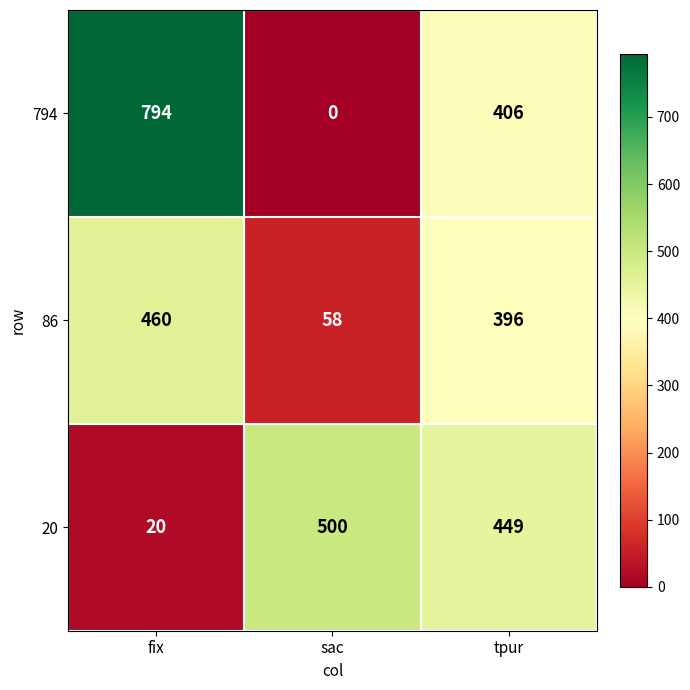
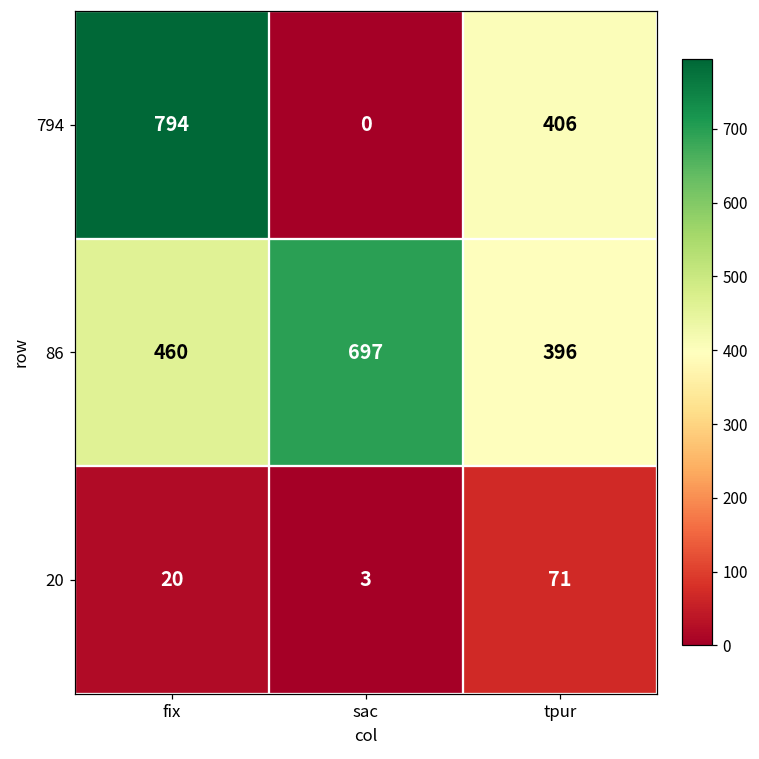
  {
    "794": {
      "fix": 794,
      "sac": 0,
      "tpur": 406
    },
    "86": {
      "fix": 460,
-     "sac": 58,
+     "sac": 697,
      "tpur": 396
    },
    "20": {
      "fix": 20,
-     "sac": 500,
-     "tpur": 449
+     "sac": 3,
+     "tpur": 71
    }
  }
